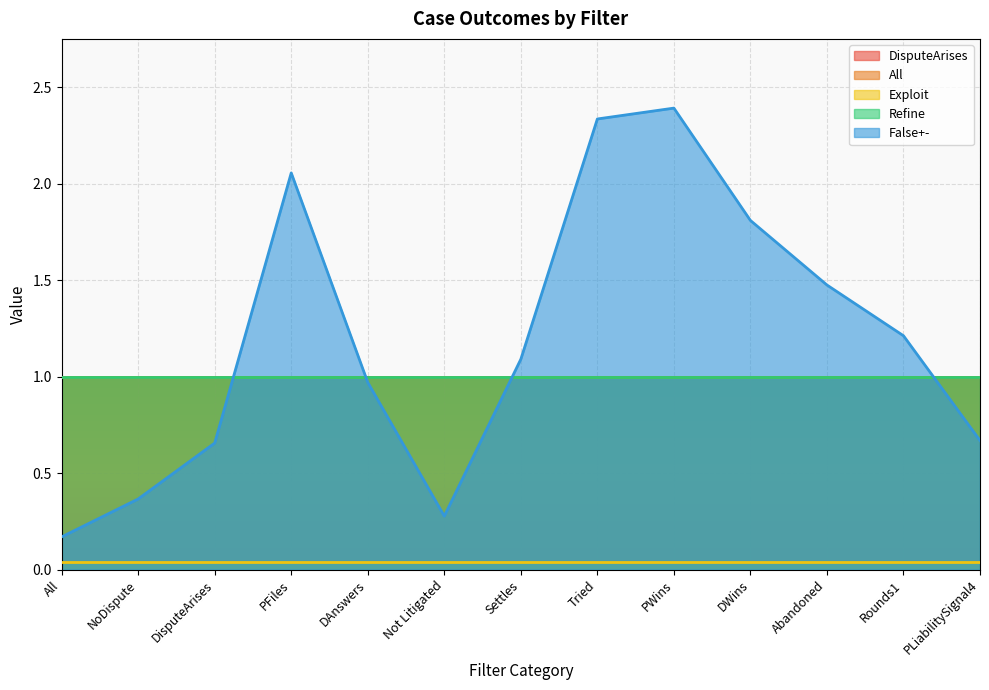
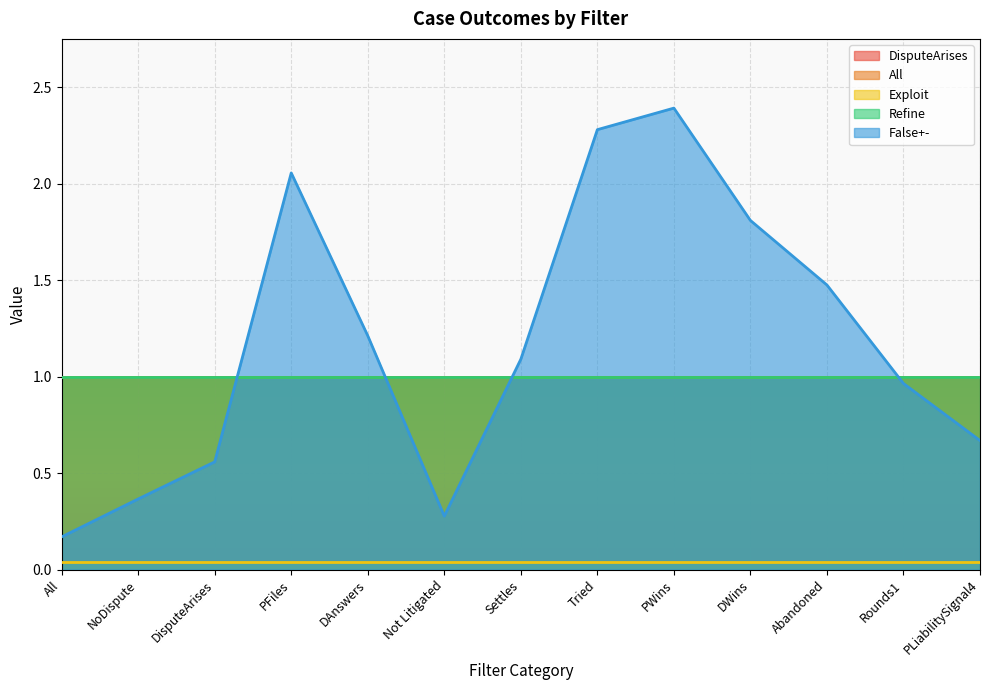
  {
    "Refine": {
      "All": 1.00,
      "NoDispute": 1.00,
      "DisputeArises": 1.00,
      "PFiles": 1.00,
      "DAnswers": 1.00,
      "Not Litigated": 1.00,
      "Settles": 1.00,
      "Tried": 1.00,
      "PWins": 1.00,
      "DWins": 1.00,
      "Abandoned": 1.00,
      "Rounds1": 1.00,
      "PLiabilitySignal4": 1.00
    },
    "Exploit": {
      "All": 0.04,
      "NoDispute": 0.04,
      "DisputeArises": 0.04,
      "PFiles": 0.04,
      "DAnswers": 0.04,
      "Not Litigated": 0.04,
      "Settles": 0.04,
      "Tried": 0.04,
      "PWins": 0.04,
      "DWins": 0.04,
      "Abandoned": 0.04,
      "Rounds1": 0.04,
      "PLiabilitySignal4": 0.04
    },
    "False+-": {
      "All": 0.17,
      "NoDispute": 0.37,
-     "DisputeArises": 0.66,
+     "DisputeArises": 0.56,
      "PFiles": 2.06,
-     "DAnswers": 0.97,
+     "DAnswers": 1.21,
      "Not Litigated": 0.28,
      "Settles": 1.09,
-     "Tried": 2.34,
+     "Tried": 2.28,
      "PWins": 2.39,
      "DWins": 1.81,
      "Abandoned": 1.48,
-     "Rounds1": 1.21,
+     "Rounds1": 0.96,
      "PLiabilitySignal4": 0.67
    }
  }
